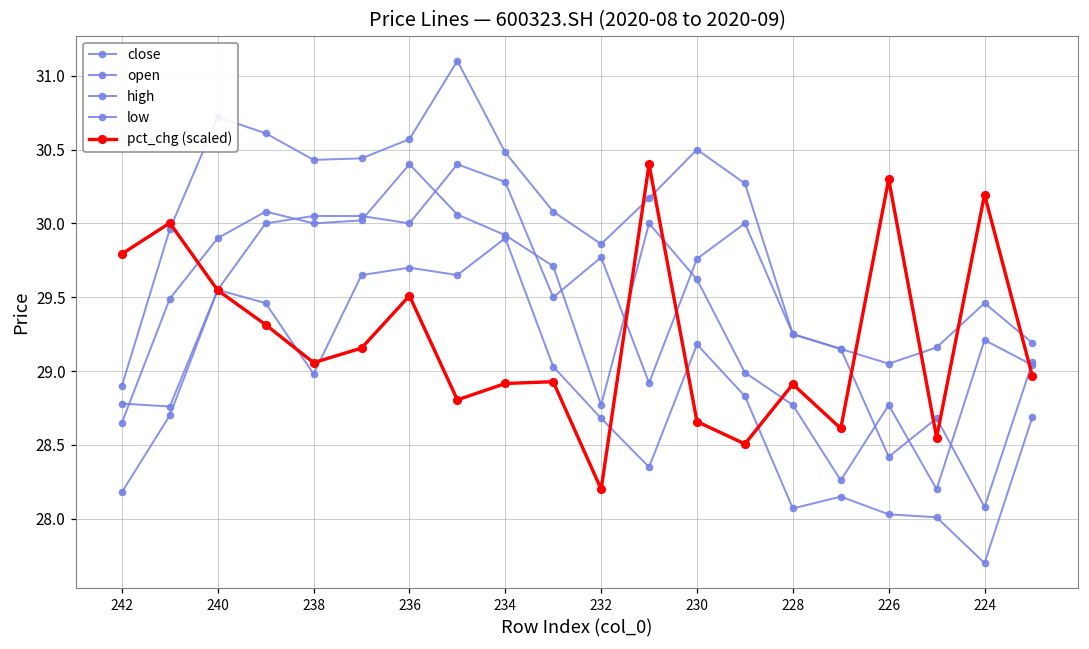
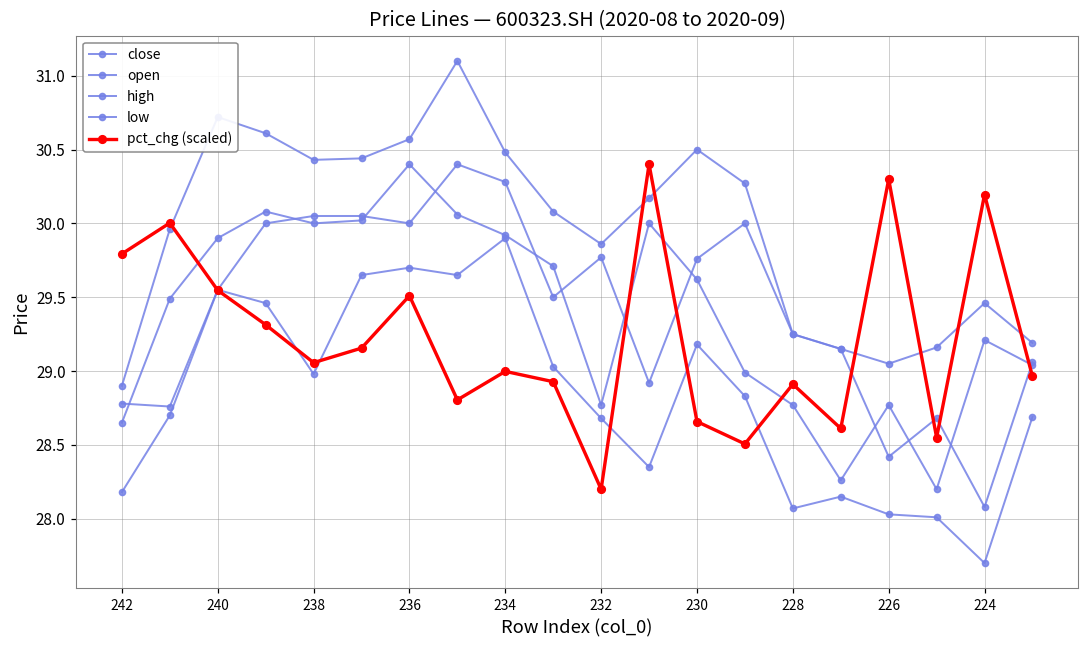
  {
    "pct_chg (scaled)": {
      "242": 29.79,
      "238": 29.06,
      "236": 29.51,
-     "234": 28.92,
+     "234": 29.00,
      "232": 28.20,
      "230": 28.66,
      "228": 28.91,
      "226": 30.30,
      "224": 30.19
    }
  }
